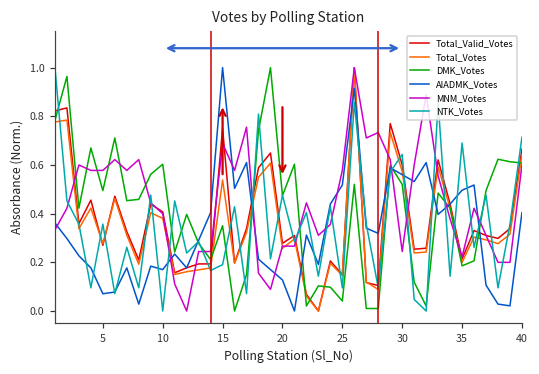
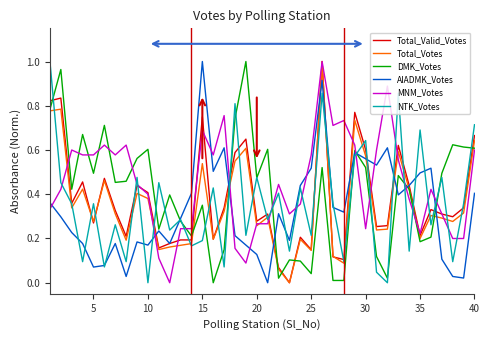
  {
    "Total_Valid_Votes": {
      "15": 0.75,
      "30": 0.60,
      "40": 0.67
    },
    "Total_Votes": {
      "10": 0.38,
      "15": 0.54,
      "30": 0.57,
      "35": 0.20,
      "40": 0.64
    },
    "DMK_Votes": {
      "5": 0.49,
      "10": 0.60,
      "15": 0.35,
      "25": 0.04,
      "30": 0.52,
      "35": 0.19
    },
    "AIADMK_Votes": {
      "5": 0.07,
      "10": 0.17,
      "15": 1.00,
      "20": 0.13,
      "25": 0.52,
      "30": 0.56,
      "35": 0.50,
      "40": 0.40
    },
    "MNM_Votes": {
      "5": 0.58,
      "15": 0.69,
      "25": 0.58,
      "30": 0.24
    },
    "NTK_Votes": {
      "5": 0.36,
      "10": 0.00,
      "15": 0.19,
-     "25": 0.10,
+     "25": 0.21,
      "30": 0.64,
      "35": 0.69,
      "40": 0.71
    }
  }
